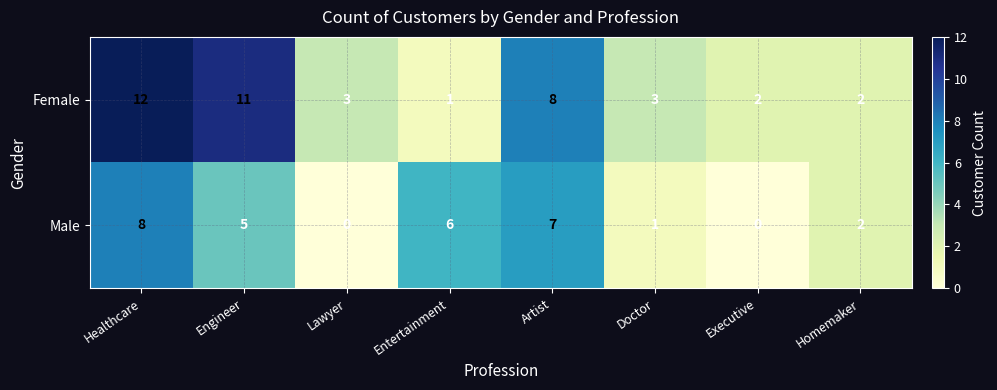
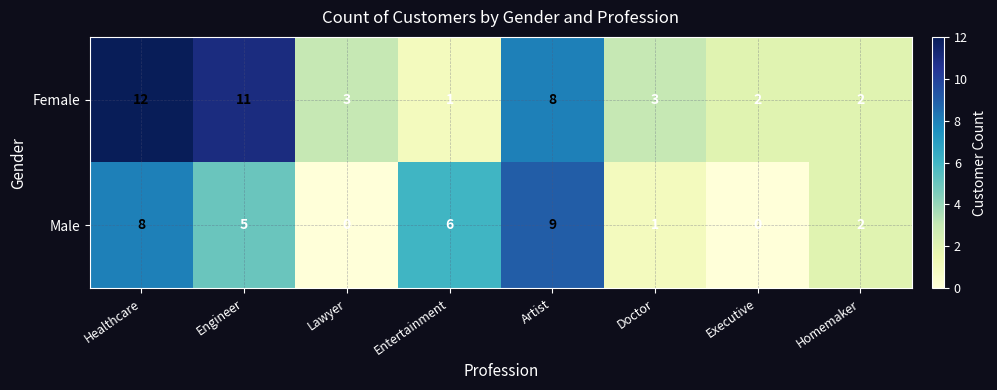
  {
    "Female": {
      "Healthcare": 12,
      "Engineer": 11,
      "Lawyer": 3,
      "Entertainment": 1,
      "Artist": 8,
      "Doctor": 3,
      "Executive": 2,
      "Homemaker": 2
    },
    "Male": {
      "Healthcare": 8,
      "Engineer": 5,
      "Entertainment": 6,
-     "Artist": 7,
+     "Artist": 9,
      "Doctor": 1,
      "Homemaker": 2
    }
  }
